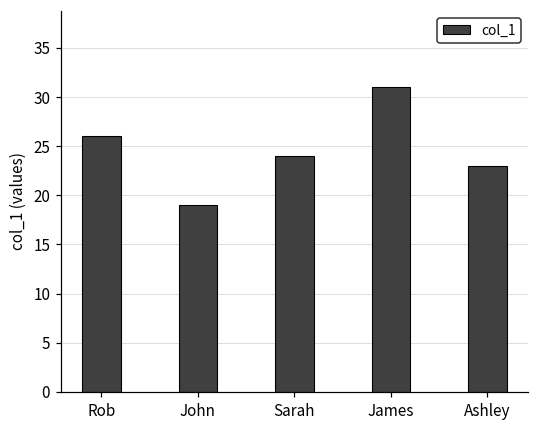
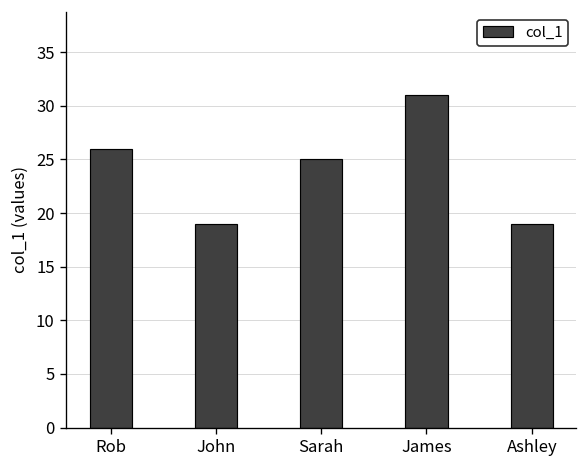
  {
    "Rob": 26,
    "John": 19,
-   "Sarah": 24,
+   "Sarah": 25,
    "James": 31,
-   "Ashley": 23
+   "Ashley": 19
  }
